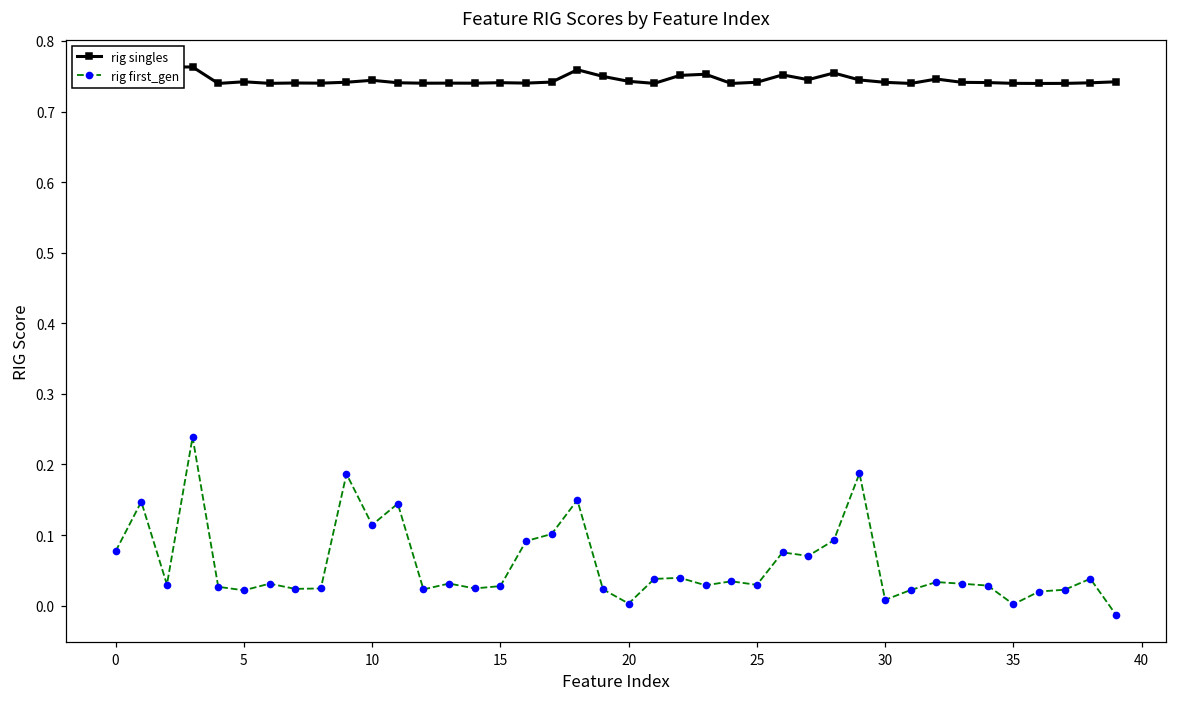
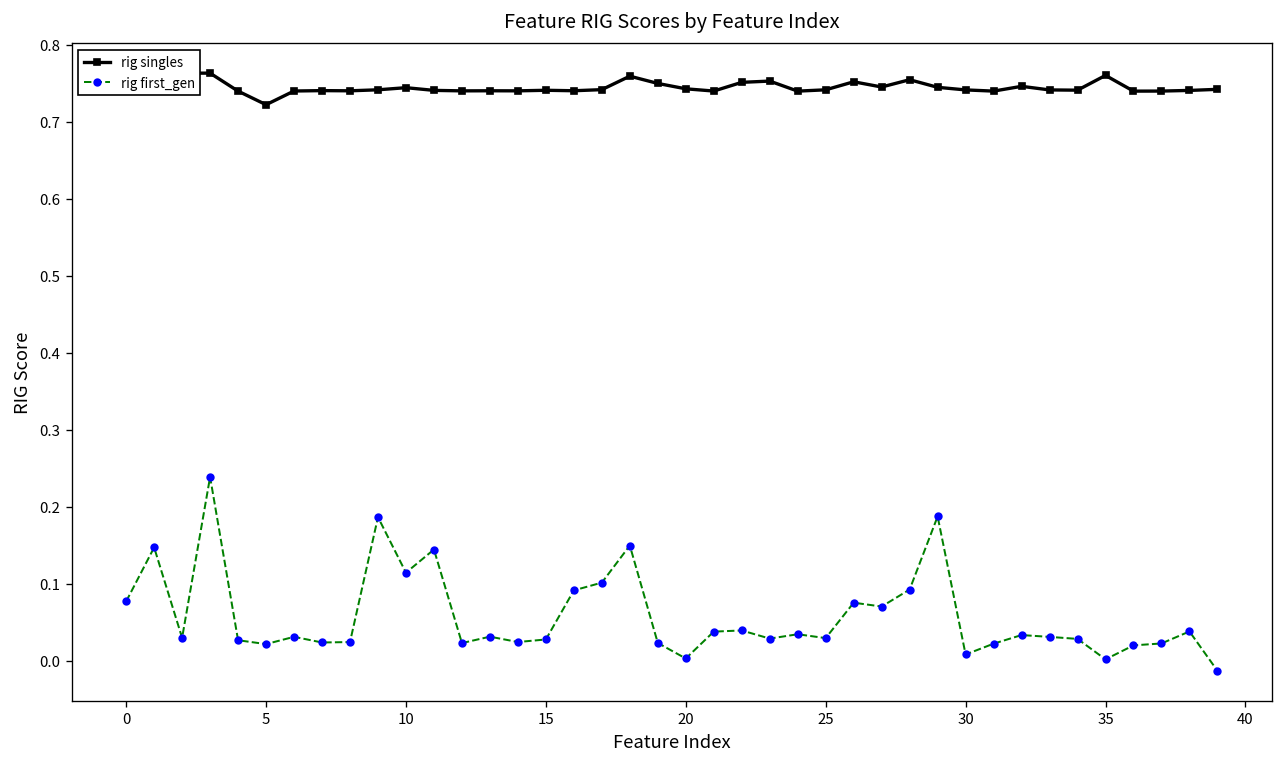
  {
    "rig singles": {
-     "5": 0.74,
+     "5": 0.72,
      "10": 0.74,
      "15": 0.74,
      "20": 0.74,
      "25": 0.74,
      "30": 0.74,
-     "35": 0.74
+     "35": 0.76
    },
    "rig first_gen": {
      "0": 0.08,
      "5": 0.02,
      "10": 0.11,
      "15": 0.03,
      "20": 0.00,
      "25": 0.03,
      "30": 0.01,
      "35": 0.00
    }
  }
